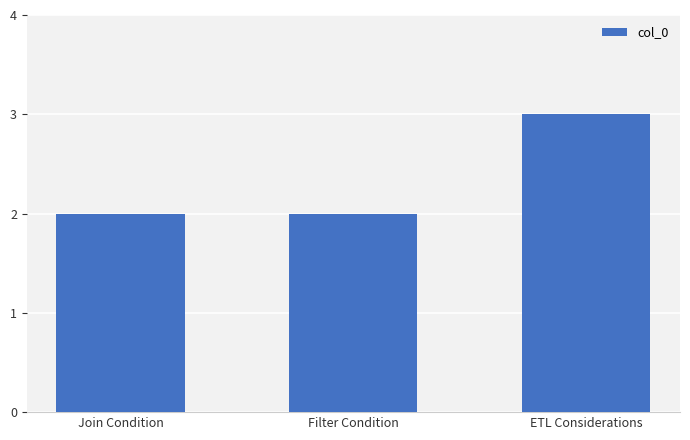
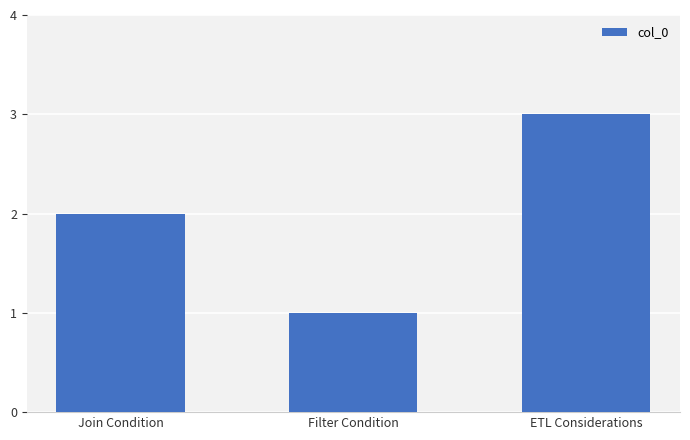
  {
    "Join Condition": 2,
-   "Filter Condition": 2,
+   "Filter Condition": 1,
    "ETL Considerations": 3
  }
